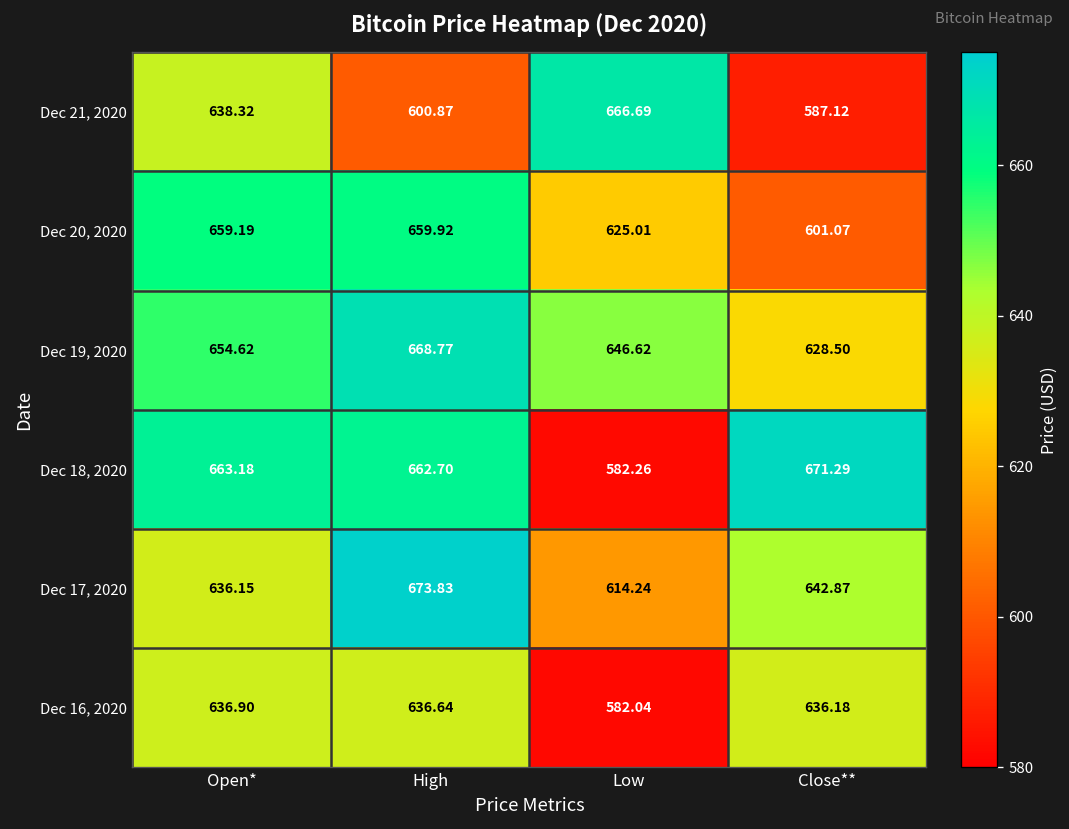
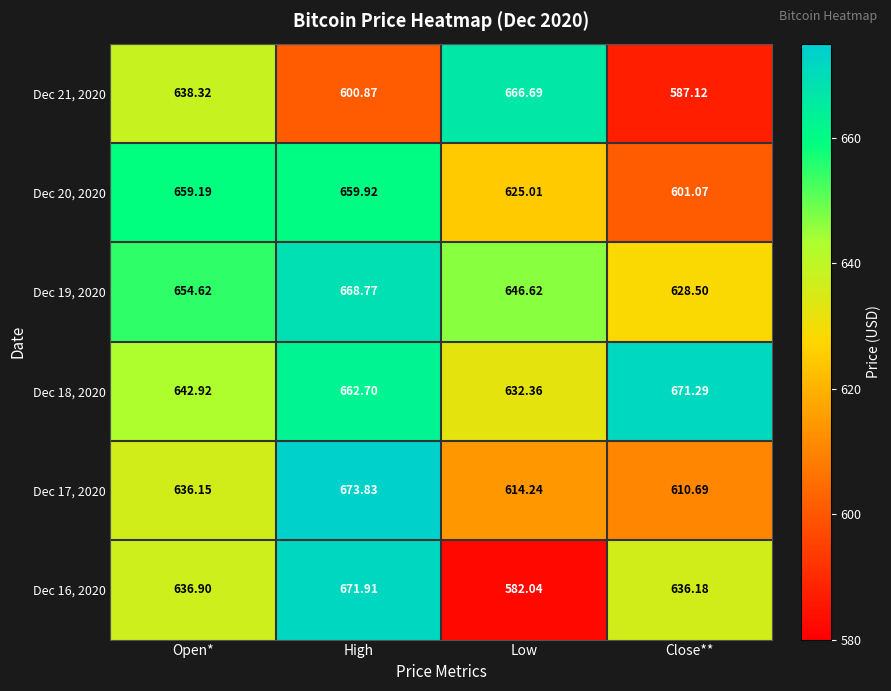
  {
    "Dec 21, 2020": {
      "Open*": 638.32,
      "High": 600.87,
      "Low": 666.69,
      "Close**": 587.12
    },
    "Dec 20, 2020": {
      "Open*": 659.19,
      "High": 659.92,
      "Low": 625.01,
      "Close**": 601.07
    },
    "Dec 19, 2020": {
      "Open*": 654.62,
      "High": 668.77,
      "Low": 646.62,
      "Close**": 628.50
    },
    "Dec 18, 2020": {
-     "Open*": 663.18,
+     "Open*": 642.92,
      "High": 662.70,
-     "Low": 582.26,
+     "Low": 632.36,
      "Close**": 671.29
    },
    "Dec 17, 2020": {
      "Open*": 636.15,
      "High": 673.83,
      "Low": 614.24,
-     "Close**": 642.87
+     "Close**": 610.69
    },
    "Dec 16, 2020": {
      "Open*": 636.90,
-     "High": 636.64,
+     "High": 671.91,
      "Low": 582.04,
      "Close**": 636.18
    }
  }
